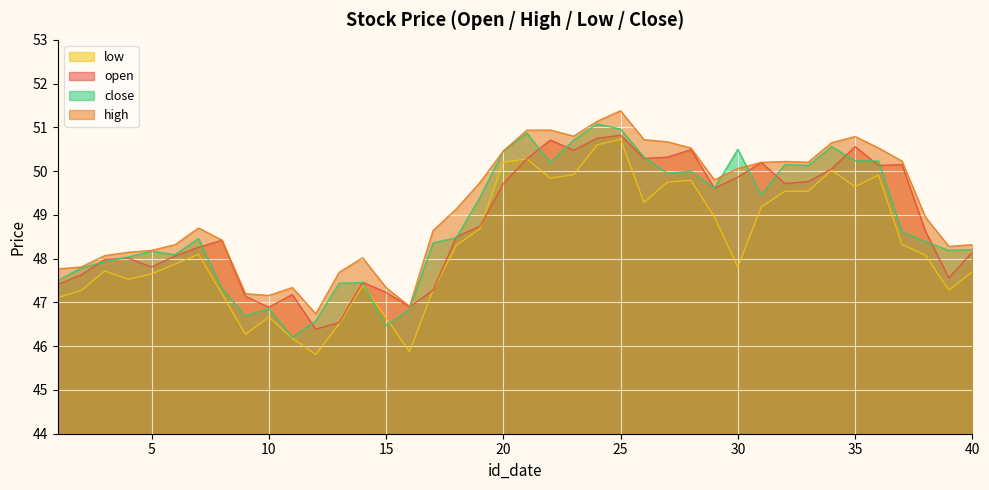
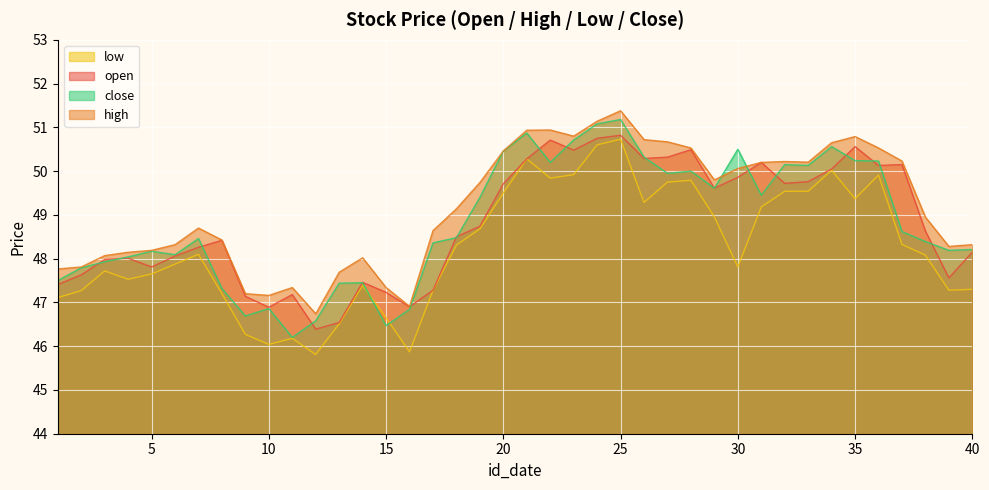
  {
    "low": {
      "5": 47.7,
-     "10": 46.7,
+     "10": 46.0,
      "15": 46.7,
-     "20": 50.2,
+     "20": 49.5,
      "25": 50.7,
      "30": 47.8,
-     "35": 49.6,
-     "40": 47.7
+     "35": 49.4,
+     "40": 47.3
    },
    "close": {
      "15": 46.5,
-     "25": 51.0,
+     "25": 51.2,
      "30": 50.5,
      "35": 50.2,
      "40": 48.2
    }
  }
